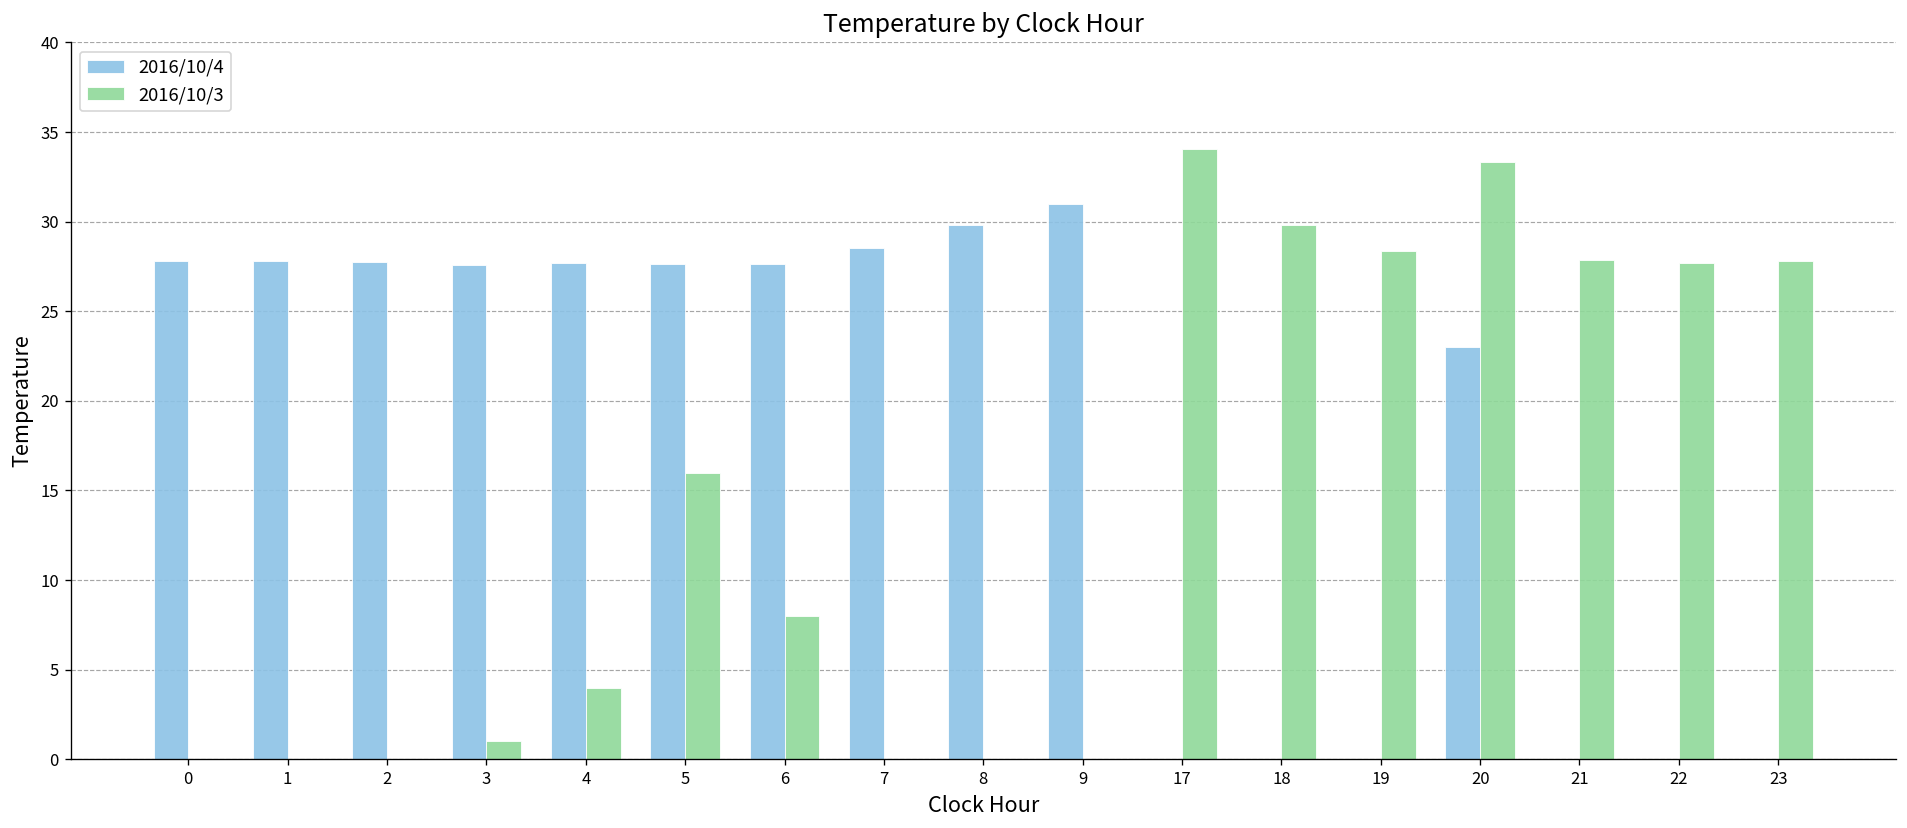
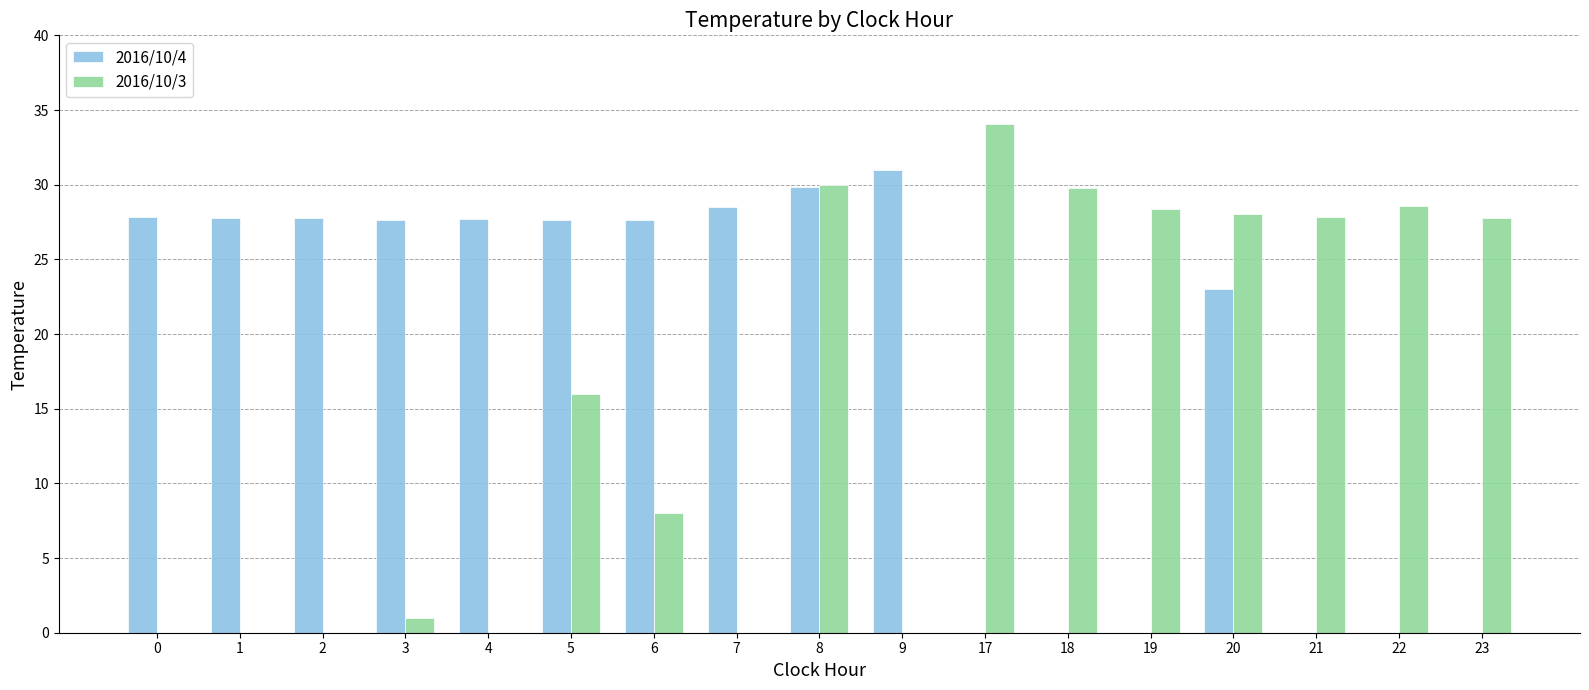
  {
    "2016/10/4": {
      "0": 27.8,
      "1": 27.8,
      "2": 27.8,
      "3": 27.6,
      "4": 27.7,
      "5": 27.7,
      "6": 27.6,
      "7": 28.5,
      "8": 29.8,
      "9": 31.0,
      "17": 0.0,
      "18": 0.0,
      "19": 0.0,
      "20": 23.0,
      "21": 0.0,
      "22": 0.0,
      "23": 0.0
    },
    "2016/10/3": {
      "0": 0.0,
      "1": 0.0,
      "2": 0.0,
      "3": 1.0,
-     "4": 4,
+     "4": 0,
      "5": 16.0,
      "6": 8.0,
      "7": 0.0,
-     "8": 0,
+     "8": 30,
      "9": 0.0,
      "17": 34.1,
      "18": 29.8,
      "19": 28.4,
-     "20": 33.3,
+     "20": 28.0,
      "21": 27.8,
-     "22": 27.7,
+     "22": 28.6,
      "23": 27.8
    }
  }
